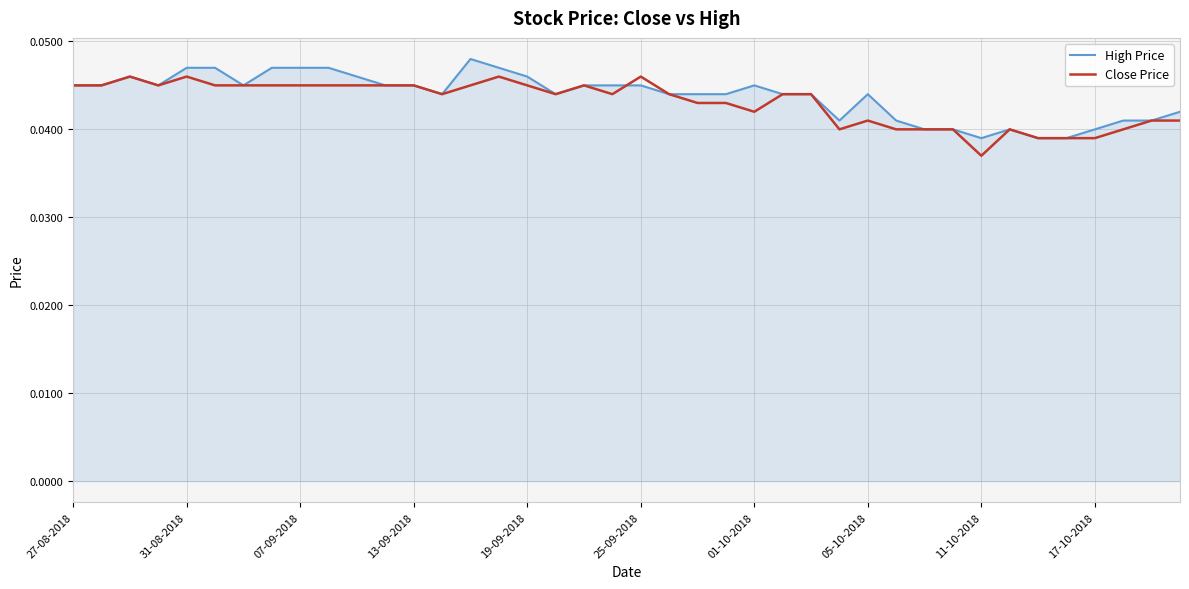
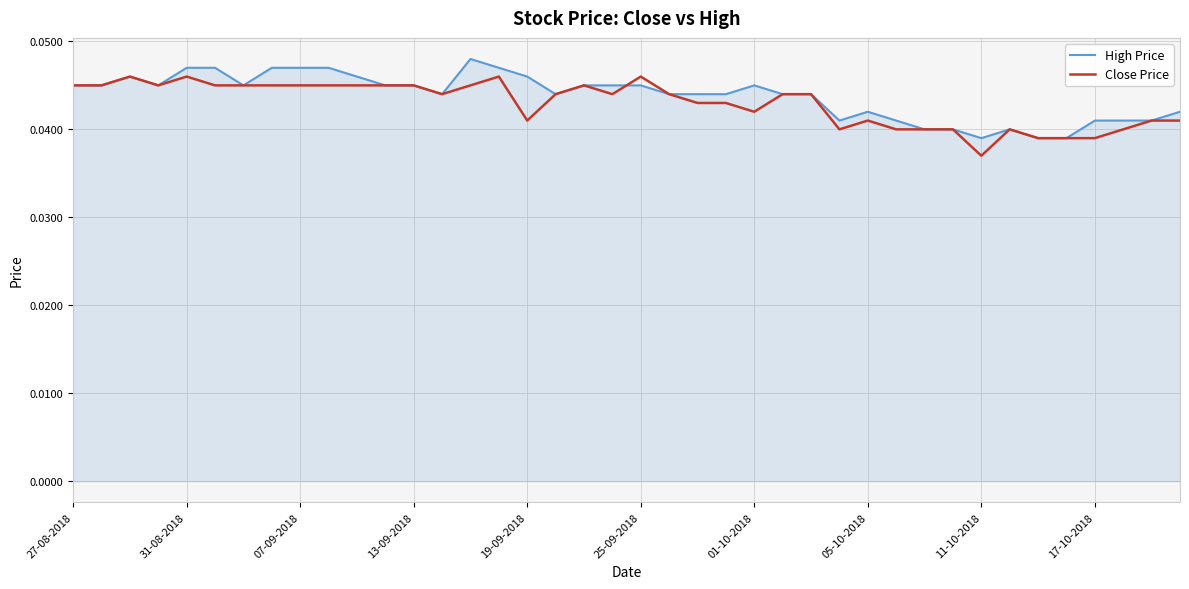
  {
    "High Price": {
      "31-08-2018": 0.047,
      "07-09-2018": 0.047,
      "19-09-2018": 0.046,
      "25-09-2018": 0.045,
      "01-10-2018": 0.045,
-     "05-10-2018": 0.044,
+     "05-10-2018": 0.042,
      "11-10-2018": 0.039,
-     "17-10-2018": 0.040
+     "17-10-2018": 0.041
    },
    "Close Price": {
      "31-08-2018": 0.046,
      "07-09-2018": 0.045,
-     "19-09-2018": 0.045,
+     "19-09-2018": 0.041,
      "25-09-2018": 0.046,
      "01-10-2018": 0.042,
      "05-10-2018": 0.041,
      "11-10-2018": 0.037,
      "17-10-2018": 0.039
    }
  }
